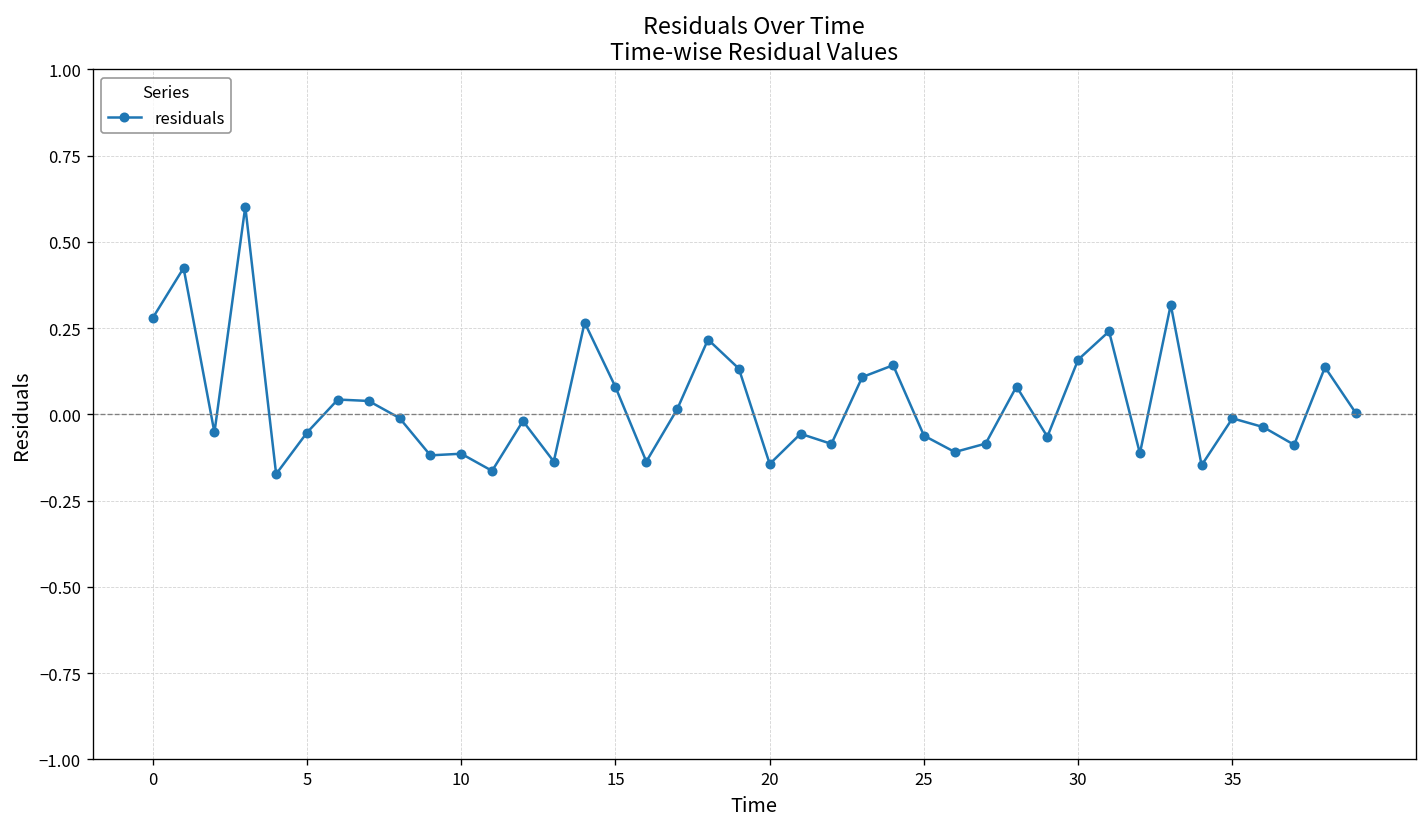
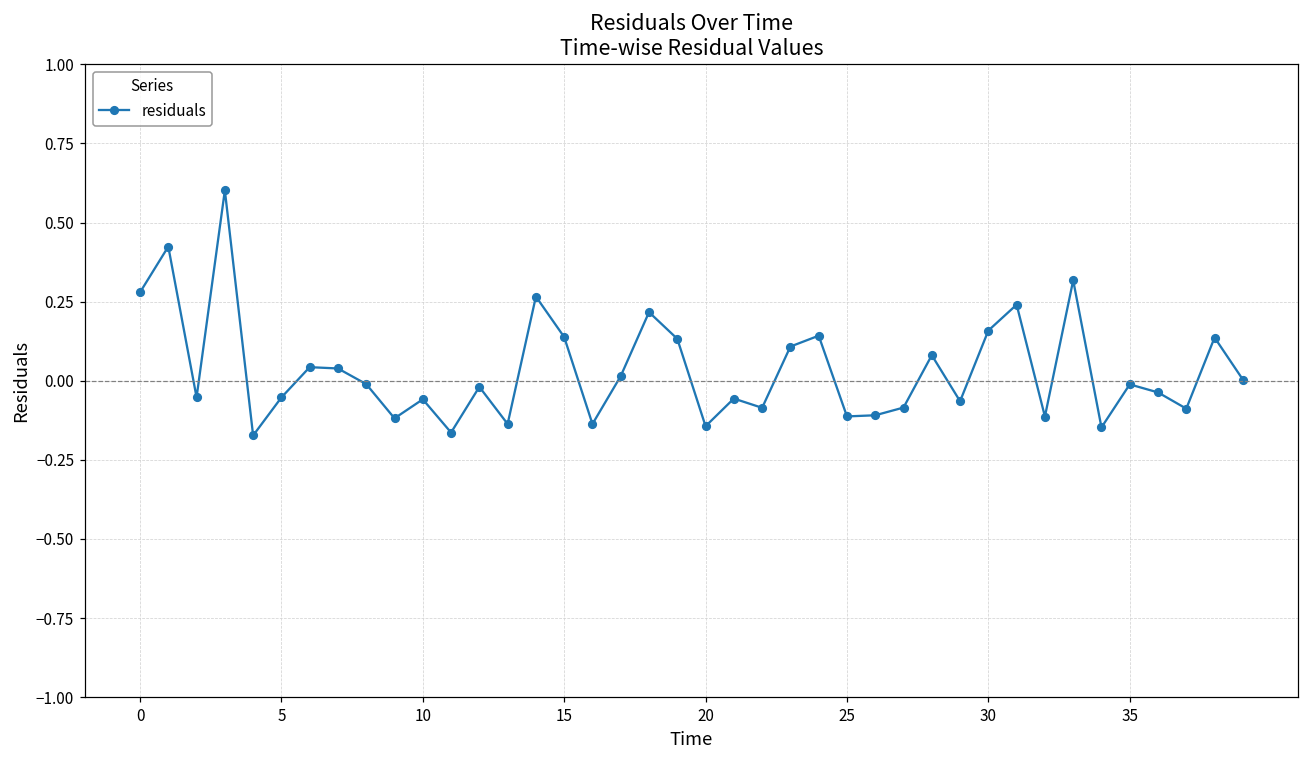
  {
    "0": 0.28,
    "5": -0.05,
-   "10": -0.11,
-   "15": 0.08,
+   "10": -0.06,
+   "15": 0.14,
    "20": -0.14,
-   "25": -0.06,
+   "25": -0.11,
    "30": 0.16,
    "35": -0.01
  }
